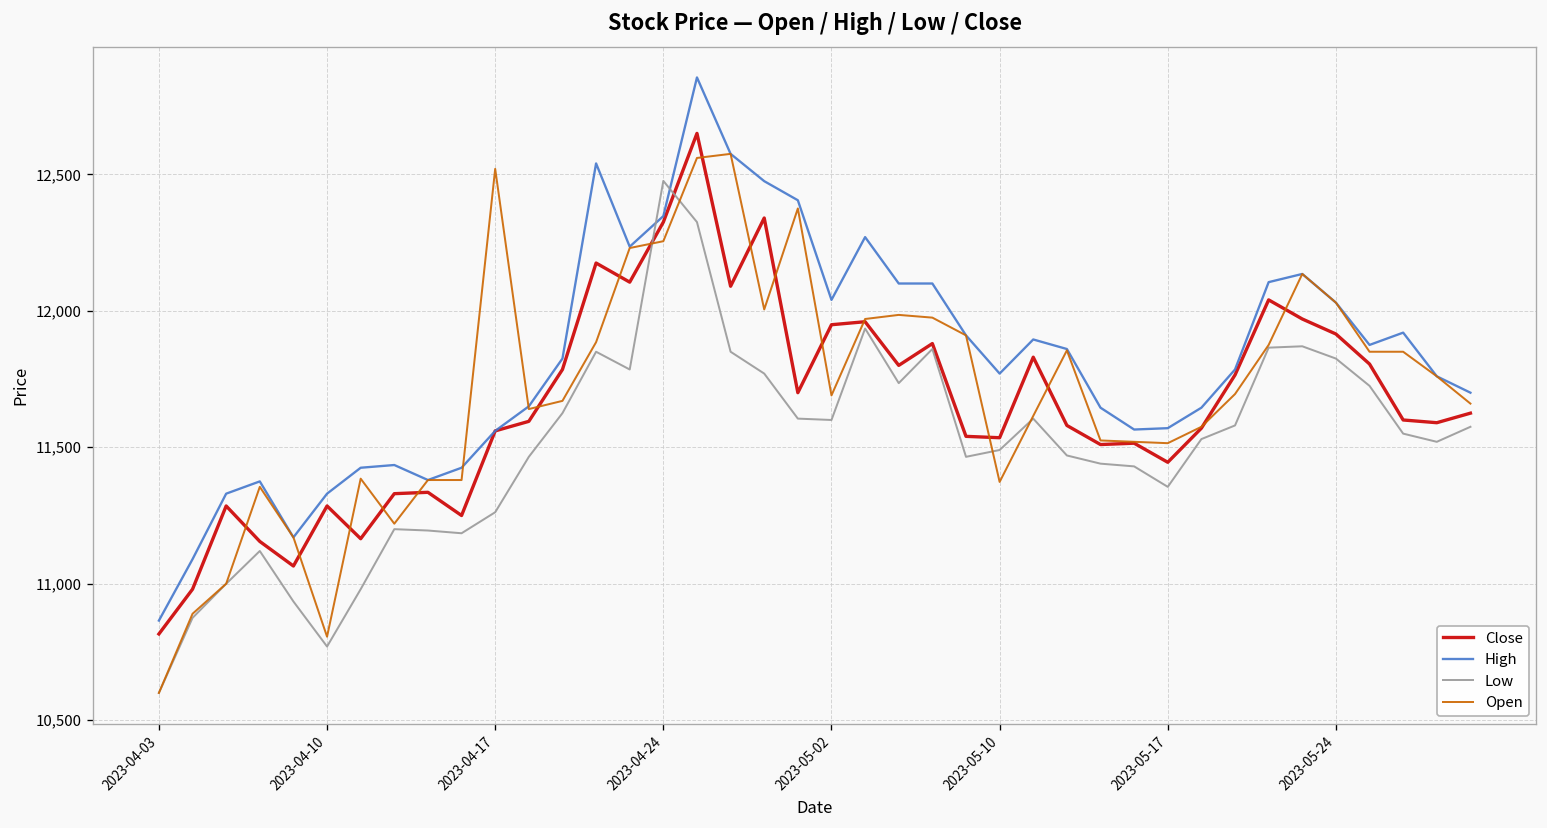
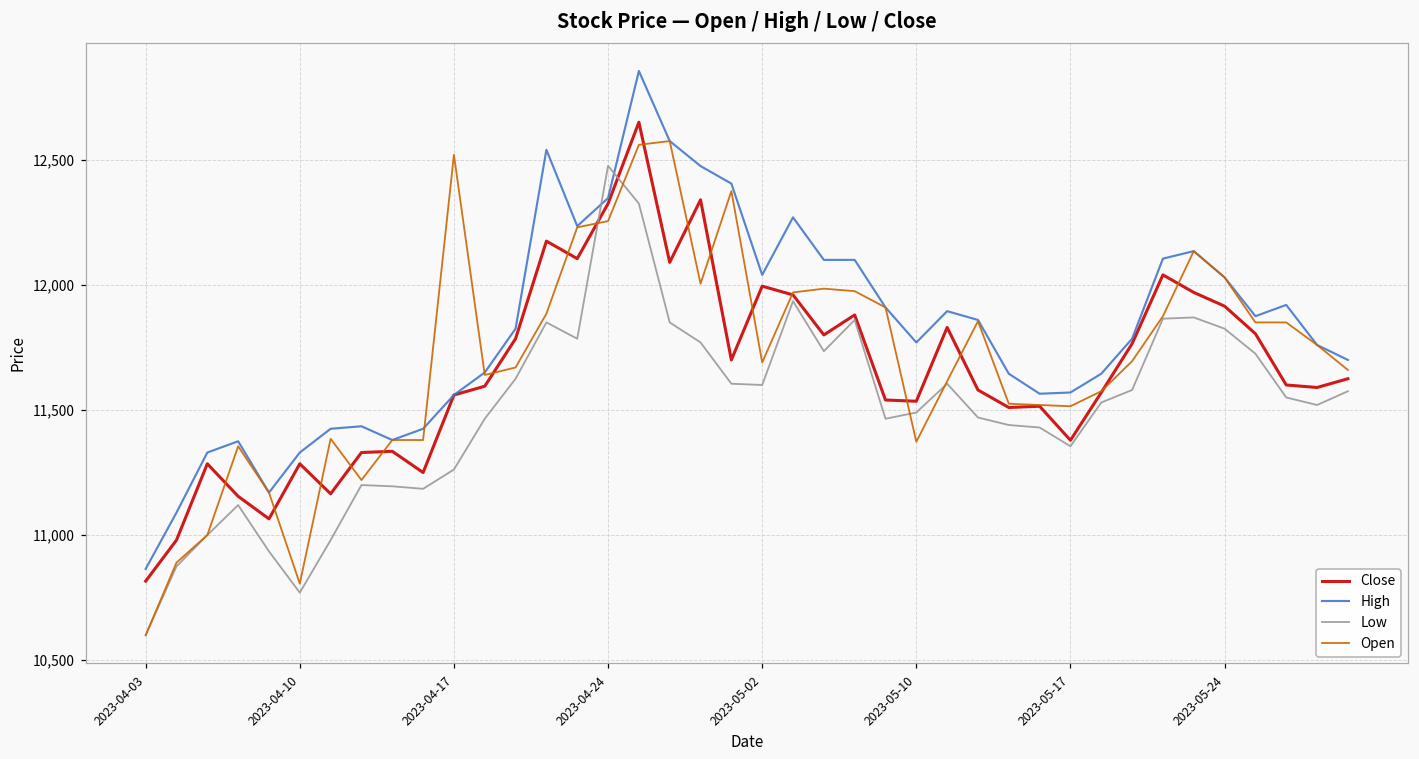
  {
    "Close": {
      "2023-04-03": "10,820",
      "2023-04-10": "11,290",
      "2023-04-24": "12,330",
-     "2023-05-02": "11,950",
+     "2023-05-02": "12,000",
      "2023-05-10": "11,540",
-     "2023-05-17": "11,450",
+     "2023-05-17": "11,380",
      "2023-05-24": "11,920"
    },
    "High": {
      "2023-04-03": "10,870",
      "2023-04-10": "11,330",
      "2023-04-24": "12,350",
      "2023-05-02": "12,040",
      "2023-05-10": "11,770",
      "2023-05-17": "11,570"
    },
    "Low": {
      "2023-04-10": "10,770",
      "2023-04-17": "11,260",
      "2023-04-24": "12,480",
      "2023-05-02": "11,600",
      "2023-05-10": "11,490",
      "2023-05-17": "11,360",
      "2023-05-24": "11,830"
    },
    "Open": {
      "2023-04-10": "10,810",
      "2023-04-17": "12,520",
      "2023-04-24": "12,260",
      "2023-05-02": "11,690",
      "2023-05-10": "11,370",
      "2023-05-17": "11,520"
    }
  }
